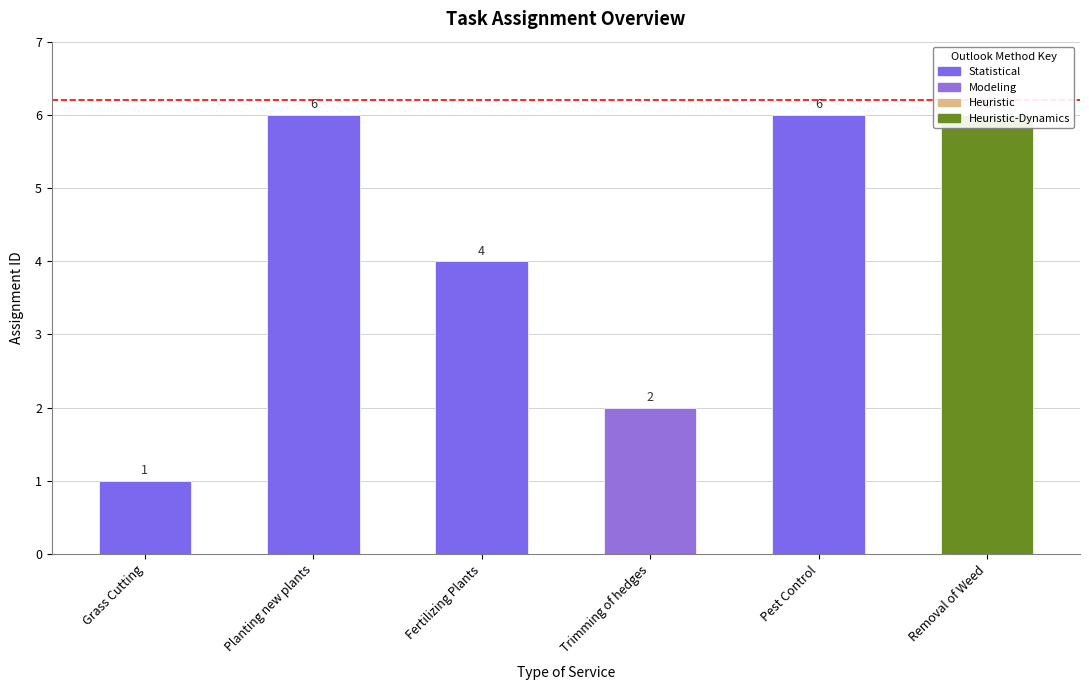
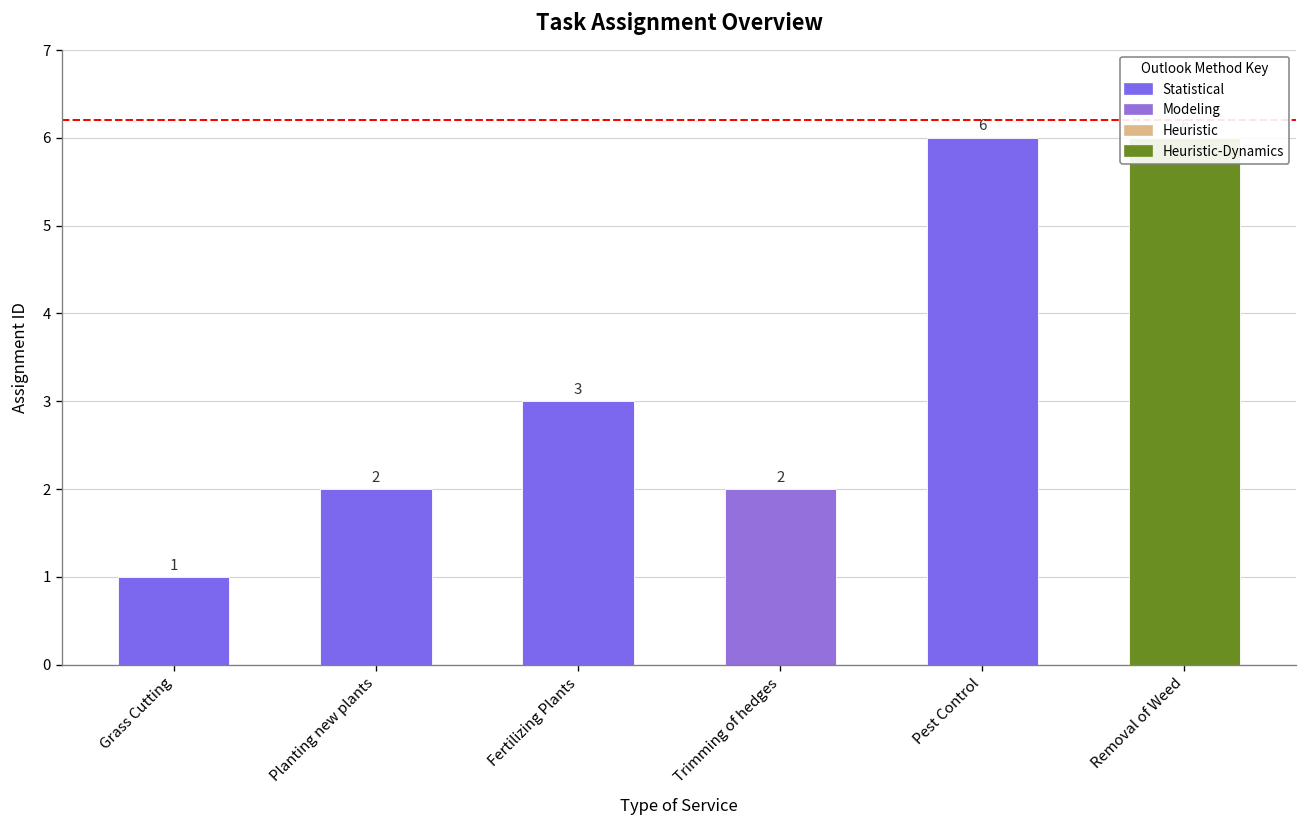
  {
    "Grass Cutting": 1,
-   "Planting new plants": 6,
-   "Fertilizing Plants": 4,
+   "Planting new plants": 2,
+   "Fertilizing Plants": 3,
    "Trimming of hedges": 2,
    "Pest Control": 6
  }
